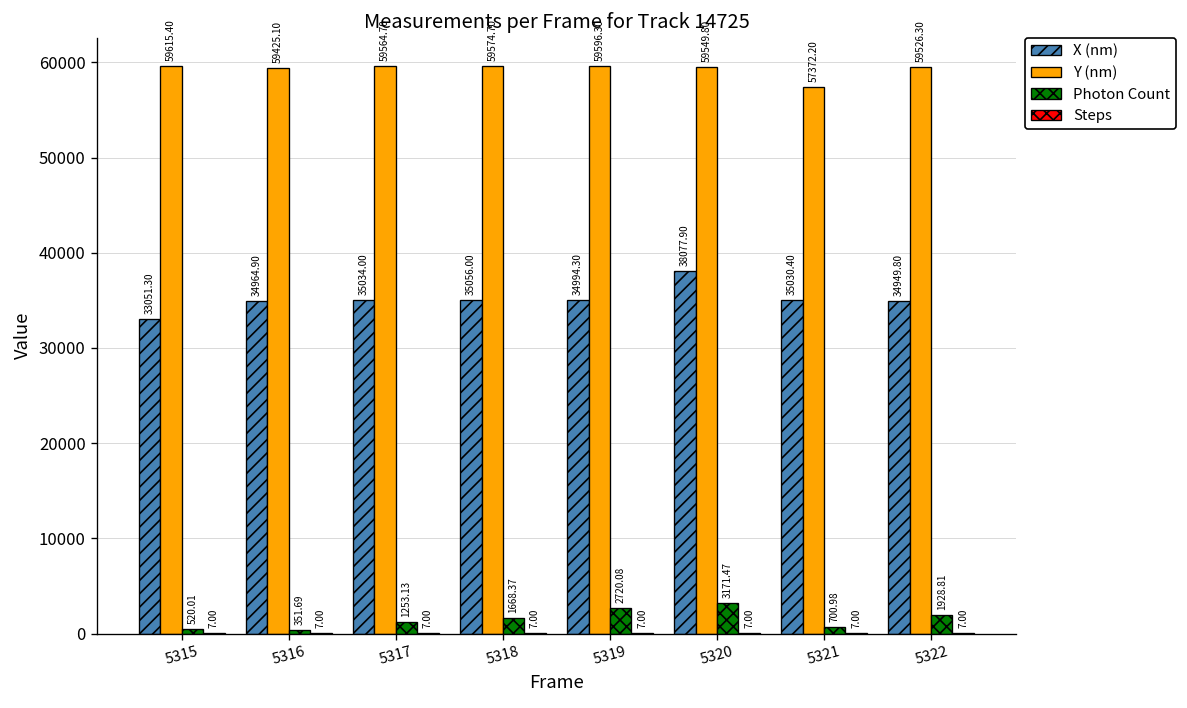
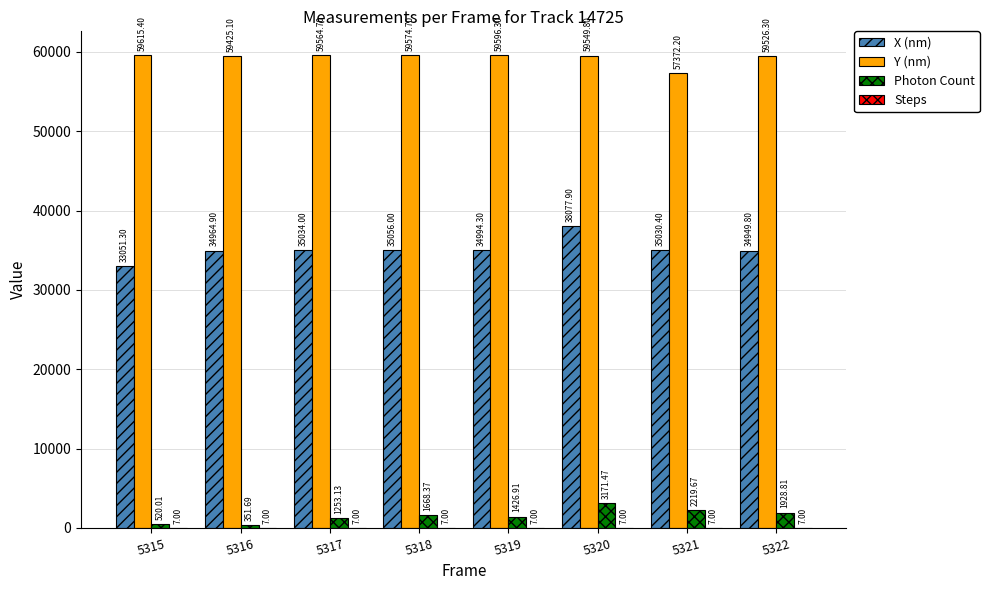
  {
    "X (nm)": {
      "5315": 33051.30,
      "5316": 34964.90,
      "5317": 35034.00,
      "5318": 35056.00,
      "5319": 34994.30,
      "5320": 38077.90,
      "5321": 35030.40,
      "5322": 34949.80
    },
    "Y (nm)": {
      "5315": 59615.40,
      "5316": 59425.10,
      "5317": 59564.70,
      "5318": 59574.70,
      "5319": 59596.30,
      "5320": 59549.80,
      "5321": 57372.20,
      "5322": 59526.30
    },
    "Photon Count": {
      "5315": 520.01,
      "5316": 351.69,
      "5317": 1253.13,
      "5318": 1668.37,
-     "5319": 2720.08,
+     "5319": 1426.91,
      "5320": 3171.47,
-     "5321": 700.98,
+     "5321": 2219.67,
      "5322": 1928.81
    },
    "Steps": {
      "5315": 7.00,
      "5316": 7.00,
      "5317": 7.00,
      "5318": 7.00,
      "5319": 7.00,
      "5320": 7.00,
      "5321": 7.00,
      "5322": 7.00
    }
  }
